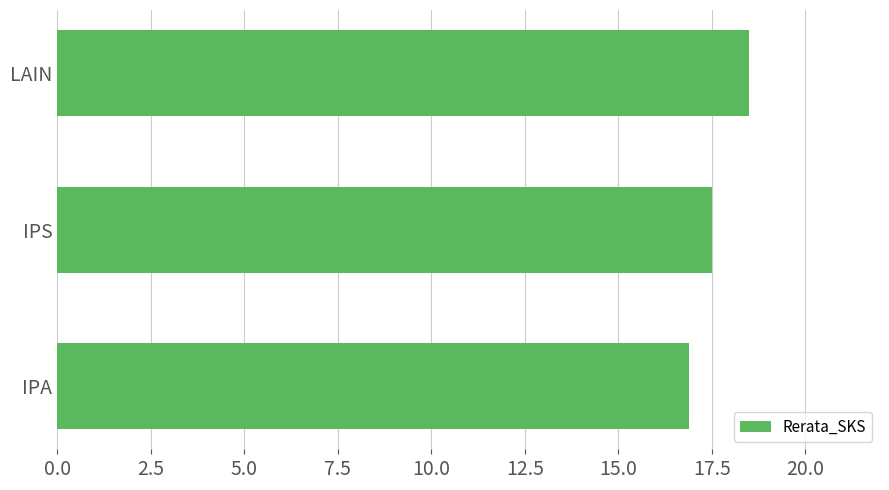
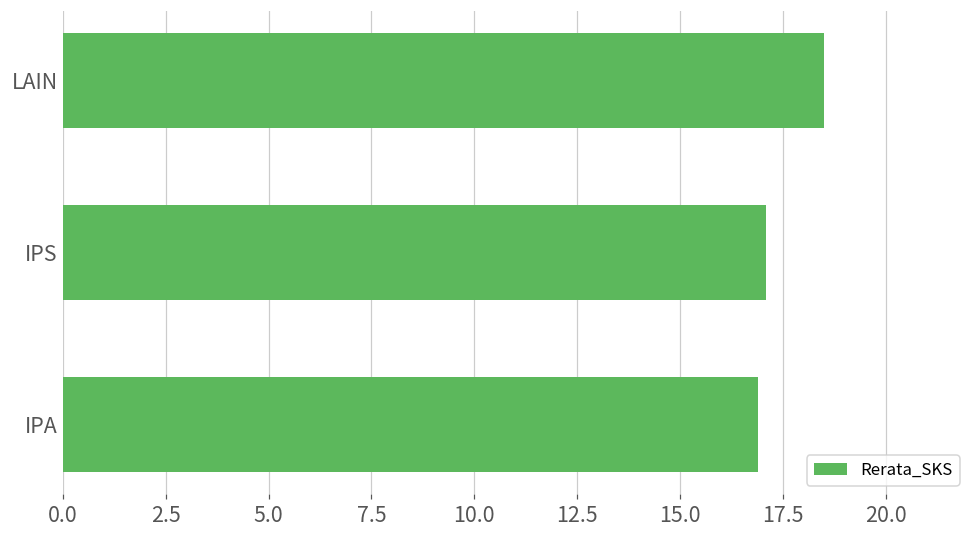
  {
    "LAIN": 18.5,
-   "IPS": 17.5,
+   "IPS": 17.1,
    "IPA": 16.9
  }
